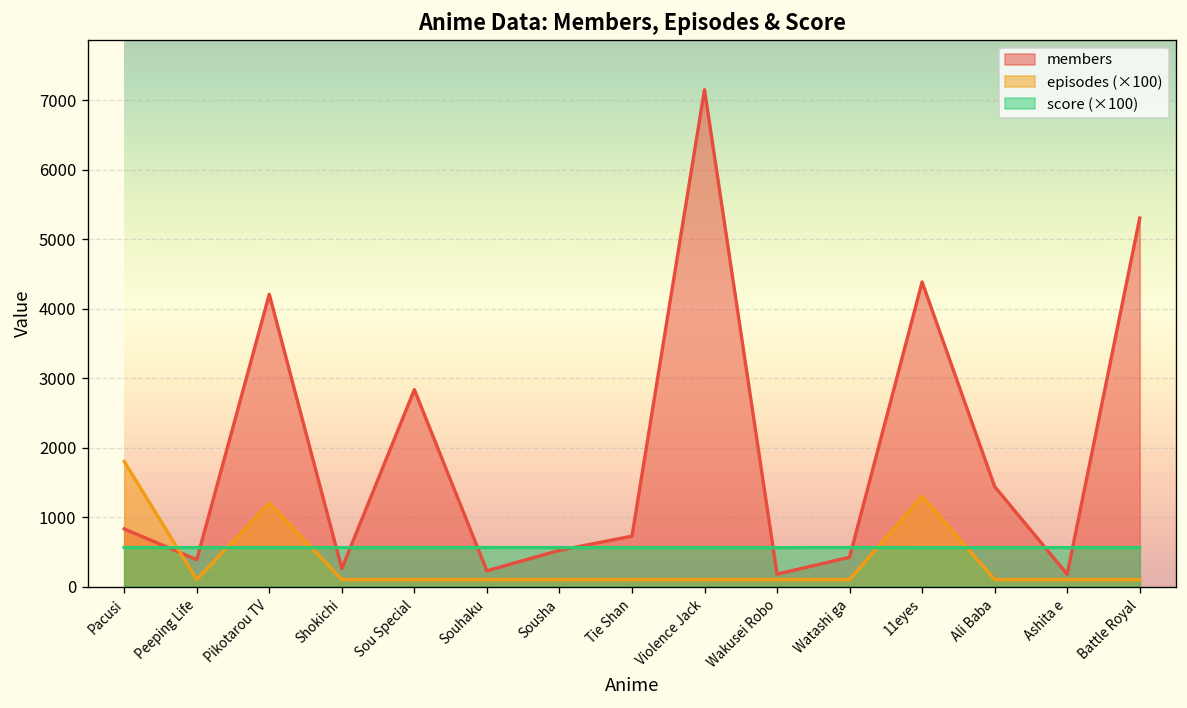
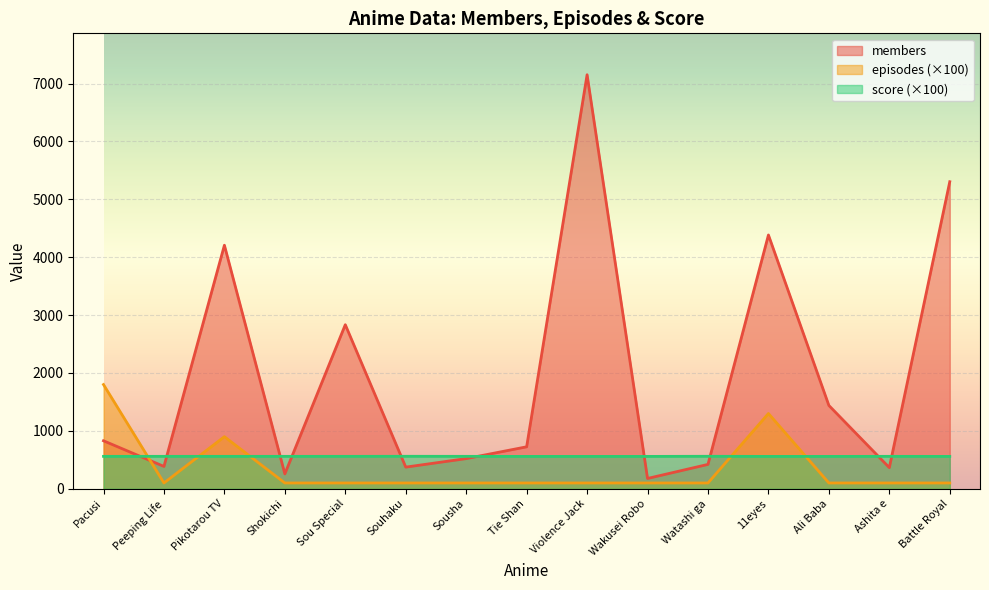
  {
    "members": {
      "Pacusi": 800,
      "Peeping Life": 400,
      "Pikotarou TV": 4200,
      "Shokichi": 300,
      "Sou Special": 2800,
-     "Souhaku": 200,
+     "Souhaku": 400,
      "Tie Shan": 700,
      "Violence Jack": 7200,
      "Wakusei Robo": 200,
      "Watashi ga": 400,
      "11eyes": 4400,
      "Ali Baba": 1400,
-     "Ashita e": 200,
+     "Ashita e": 400,
      "Battle Royal": 5300
    },
    "episodes (×100)": {
      "Pacusi": 1800,
      "Peeping Life": 100,
-     "Pikotarou TV": 1200,
+     "Pikotarou TV": 900,
      "Shokichi": 100,
      "Sou Special": 100,
      "Souhaku": 100,
      "Sousha": 100,
      "Tie Shan": 100,
      "Violence Jack": 100,
      "Wakusei Robo": 100,
      "Watashi ga": 100,
      "11eyes": 1300,
      "Ali Baba": 100,
      "Ashita e": 100,
      "Battle Royal": 100
    },
    "score (×100)": {
      "Pacusi": 600,
      "Peeping Life": 600,
      "Pikotarou TV": 600,
      "Shokichi": 600,
      "Sou Special": 600,
      "Souhaku": 600,
      "Tie Shan": 600,
      "Violence Jack": 600,
      "Wakusei Robo": 600,
      "Watashi ga": 600,
      "11eyes": 600,
      "Ali Baba": 600,
      "Ashita e": 600,
      "Battle Royal": 600
    }
  }
